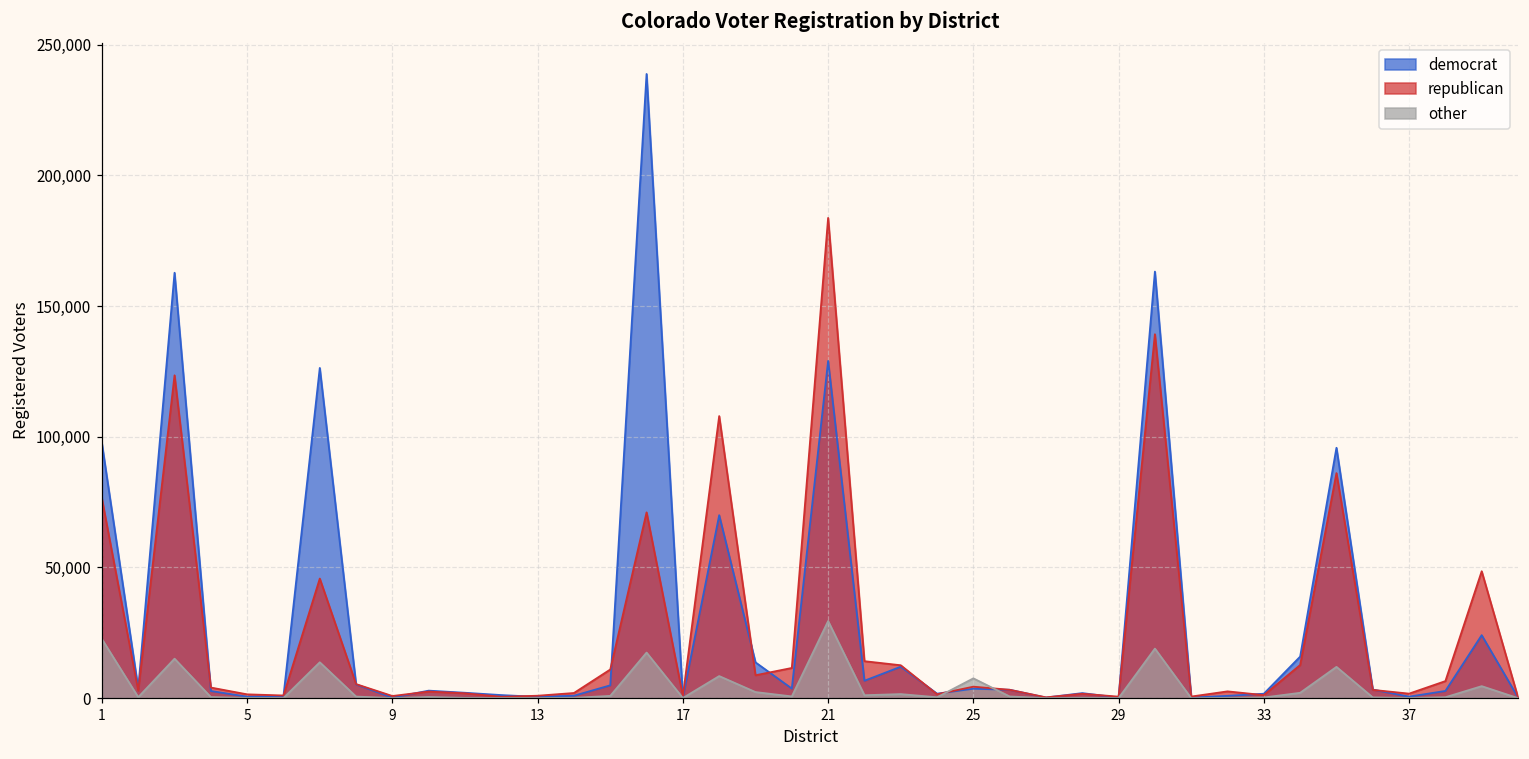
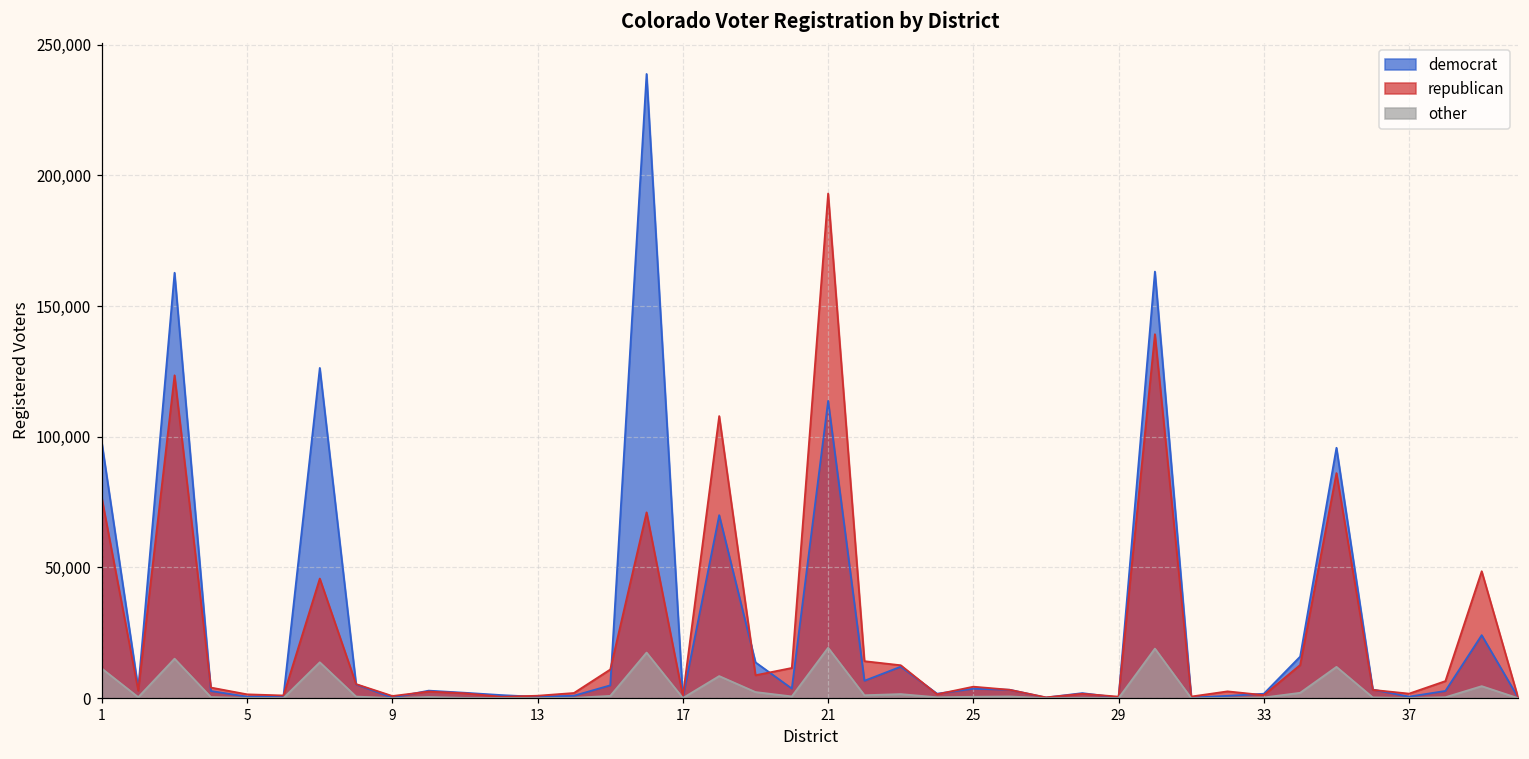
  {
    "democrat": {
      "1": "97,000",
-     "21": "129,000"
+     "21": "114,000"
    },
    "republican": {
      "1": "76,000",
-     "21": "184,000",
+     "21": "193,000",
      "37": "2,000"
    },
    "other": {
-     "1": "23,000",
-     "21": "29,000",
-     "25": "8,000"
+     "1": "11,000",
+     "21": "19,000",
+     "25": "1,000"
    }
  }
